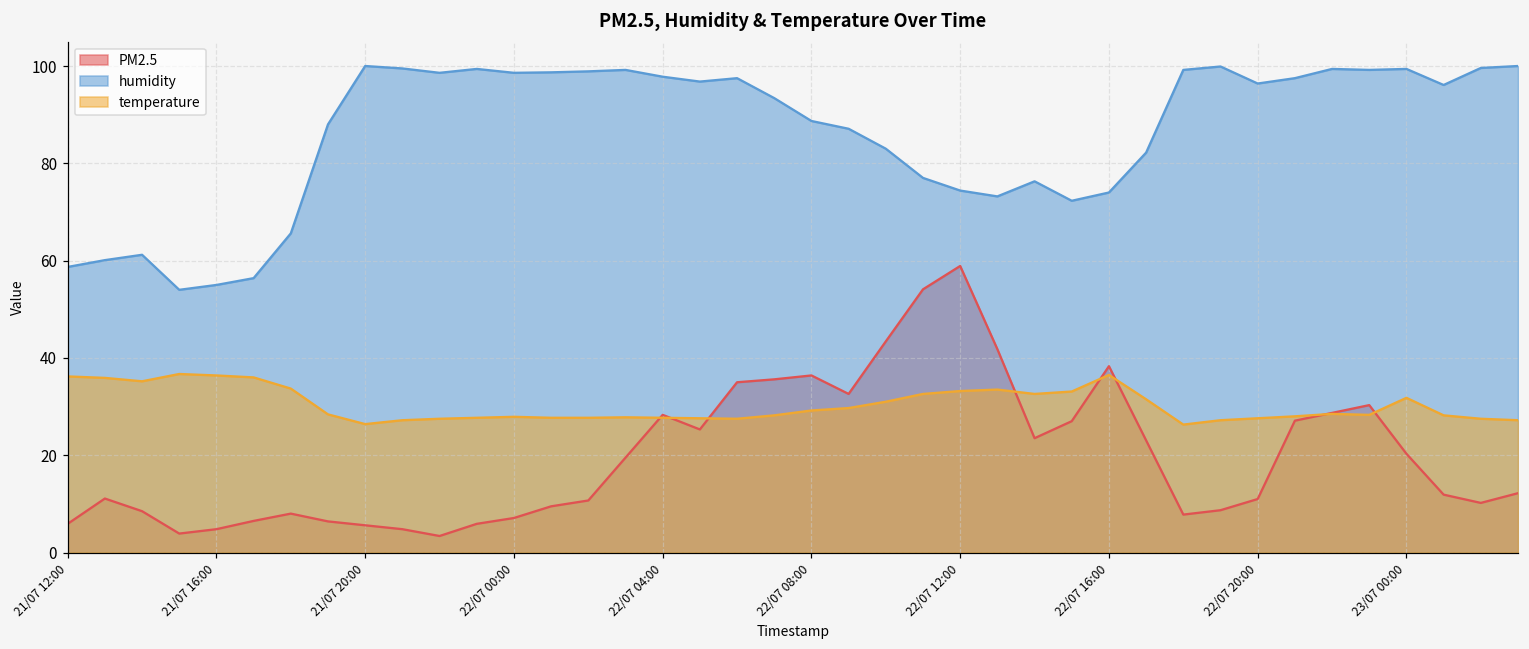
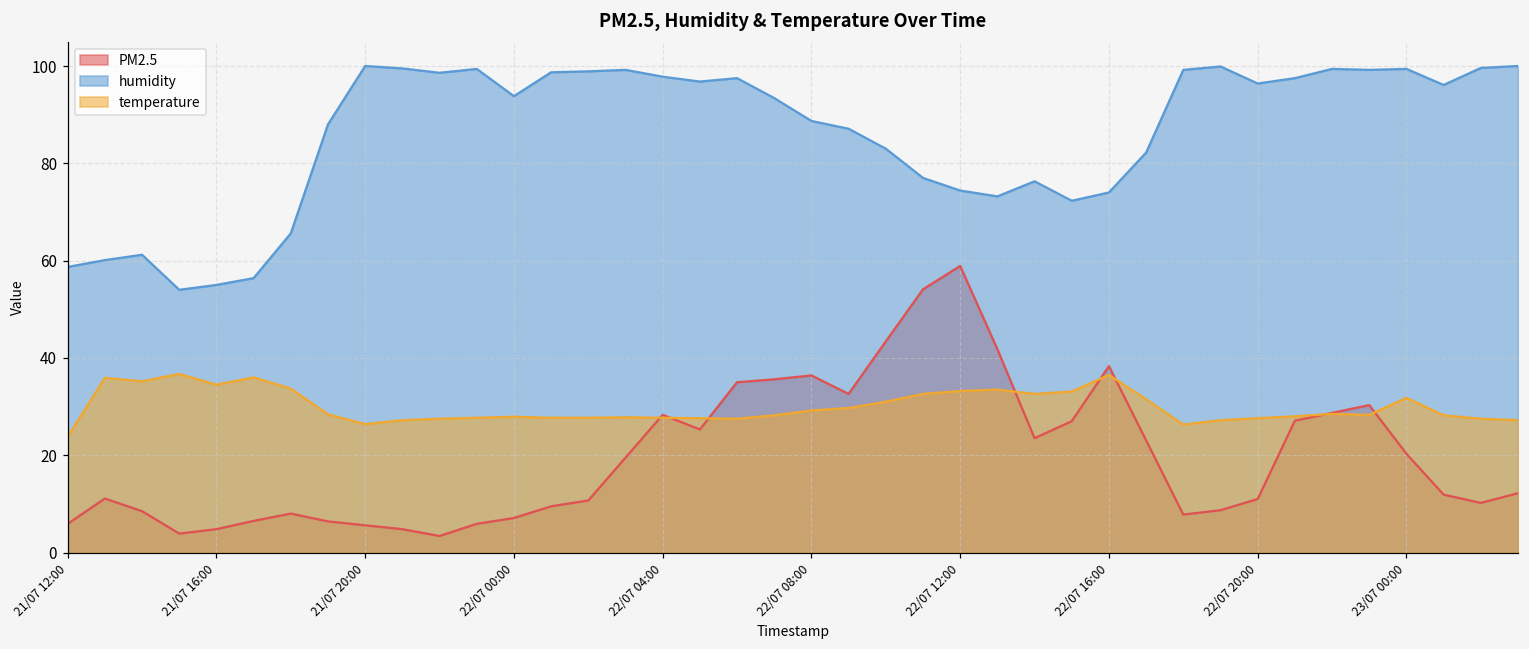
  {
    "PM2.5": {
      "21/07 12:00": 6,
      "21/07 16:00": 5,
      "21/07 20:00": 6,
      "22/07 00:00": 7,
      "22/07 04:00": 28,
      "22/07 08:00": 36,
      "22/07 12:00": 59,
      "22/07 16:00": 38,
      "22/07 20:00": 11,
      "23/07 00:00": 20
    },
    "humidity": {
      "21/07 12:00": 59,
      "21/07 16:00": 55,
      "21/07 20:00": 100,
-     "22/07 00:00": 99,
+     "22/07 00:00": 94,
      "22/07 04:00": 98,
      "22/07 08:00": 89,
      "22/07 12:00": 74,
      "22/07 16:00": 74,
      "22/07 20:00": 96,
      "23/07 00:00": 99
    },
    "temperature": {
-     "21/07 12:00": 36,
-     "21/07 16:00": 36,
+     "21/07 12:00": 24,
+     "21/07 16:00": 35,
      "21/07 20:00": 26,
      "22/07 00:00": 28,
      "22/07 04:00": 28,
      "22/07 08:00": 29,
      "22/07 12:00": 33,
      "22/07 16:00": 37,
      "22/07 20:00": 28,
      "23/07 00:00": 32
    }
  }
